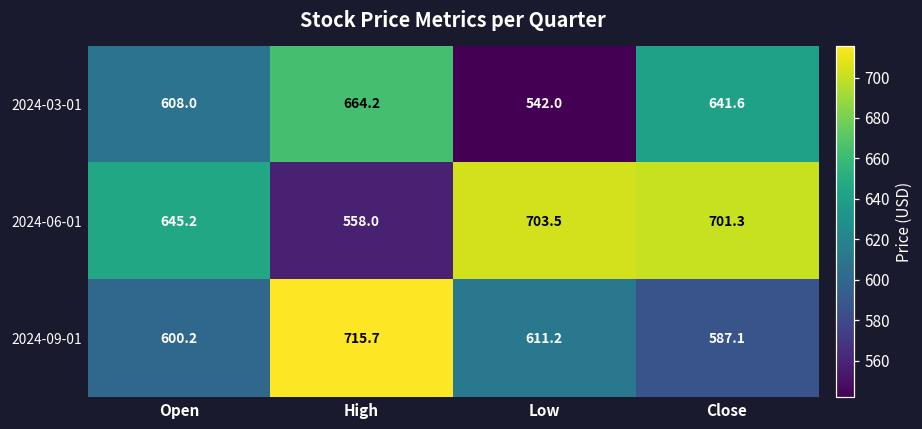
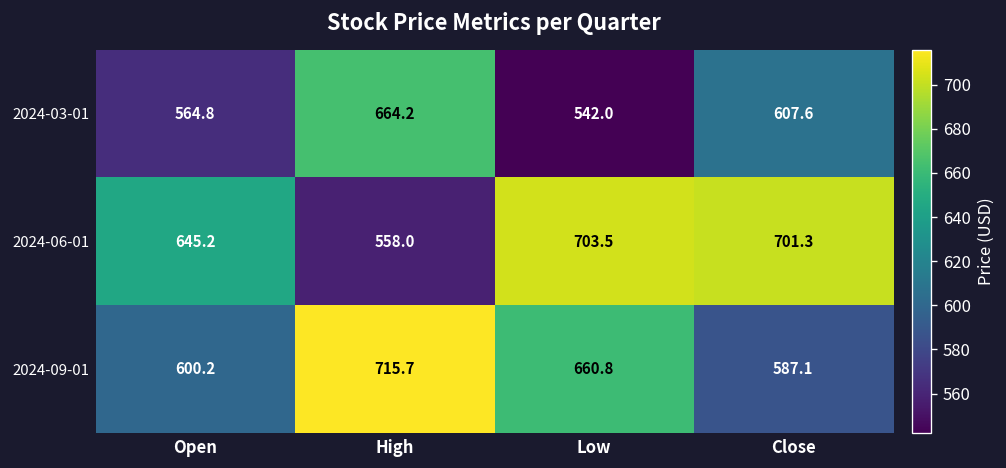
  {
    "2024-03-01": {
-     "Open": 608.0,
+     "Open": 564.8,
      "High": 664.2,
      "Low": 542.0,
-     "Close": 641.6
+     "Close": 607.6
    },
    "2024-06-01": {
      "Open": 645.2,
      "High": 558.0,
      "Low": 703.5,
      "Close": 701.3
    },
    "2024-09-01": {
      "Open": 600.2,
      "High": 715.7,
-     "Low": 611.2,
+     "Low": 660.8,
      "Close": 587.1
    }
  }
